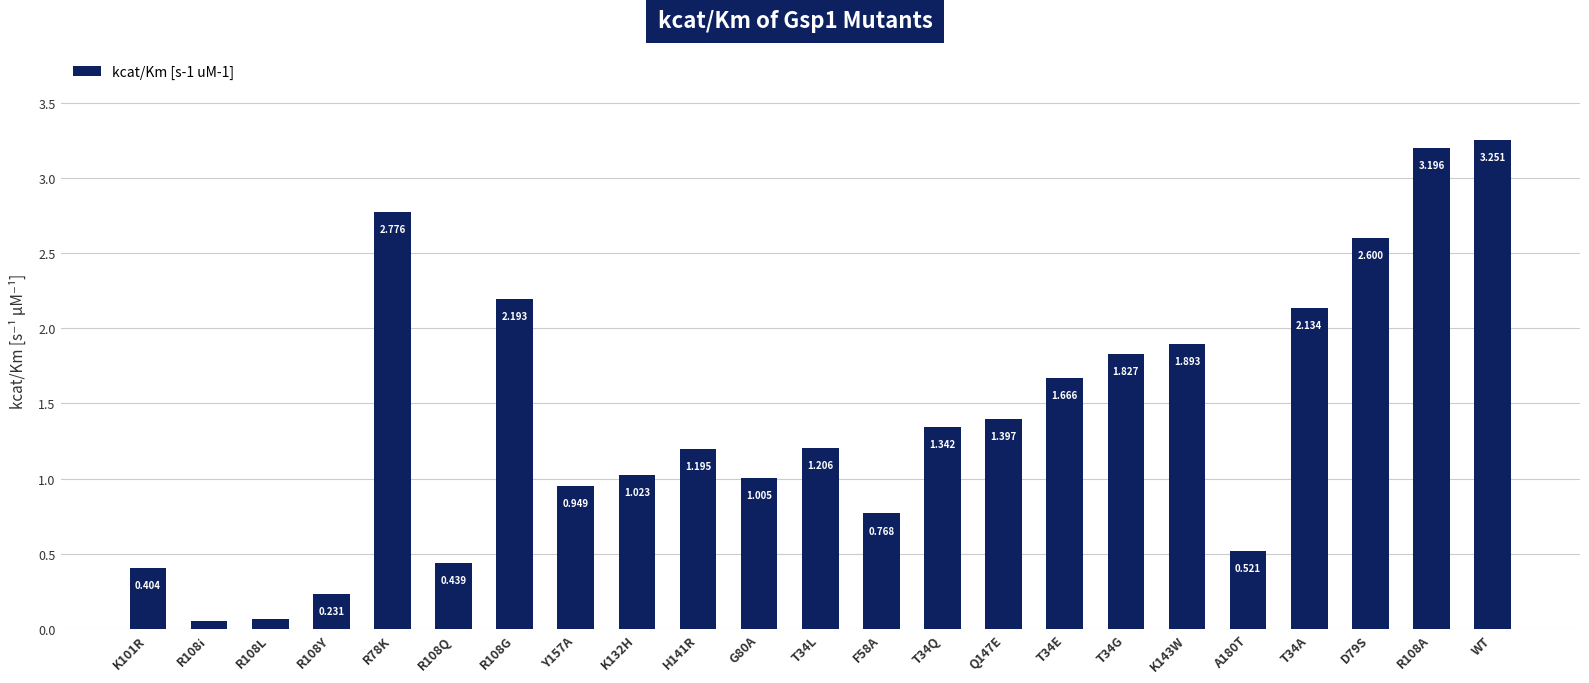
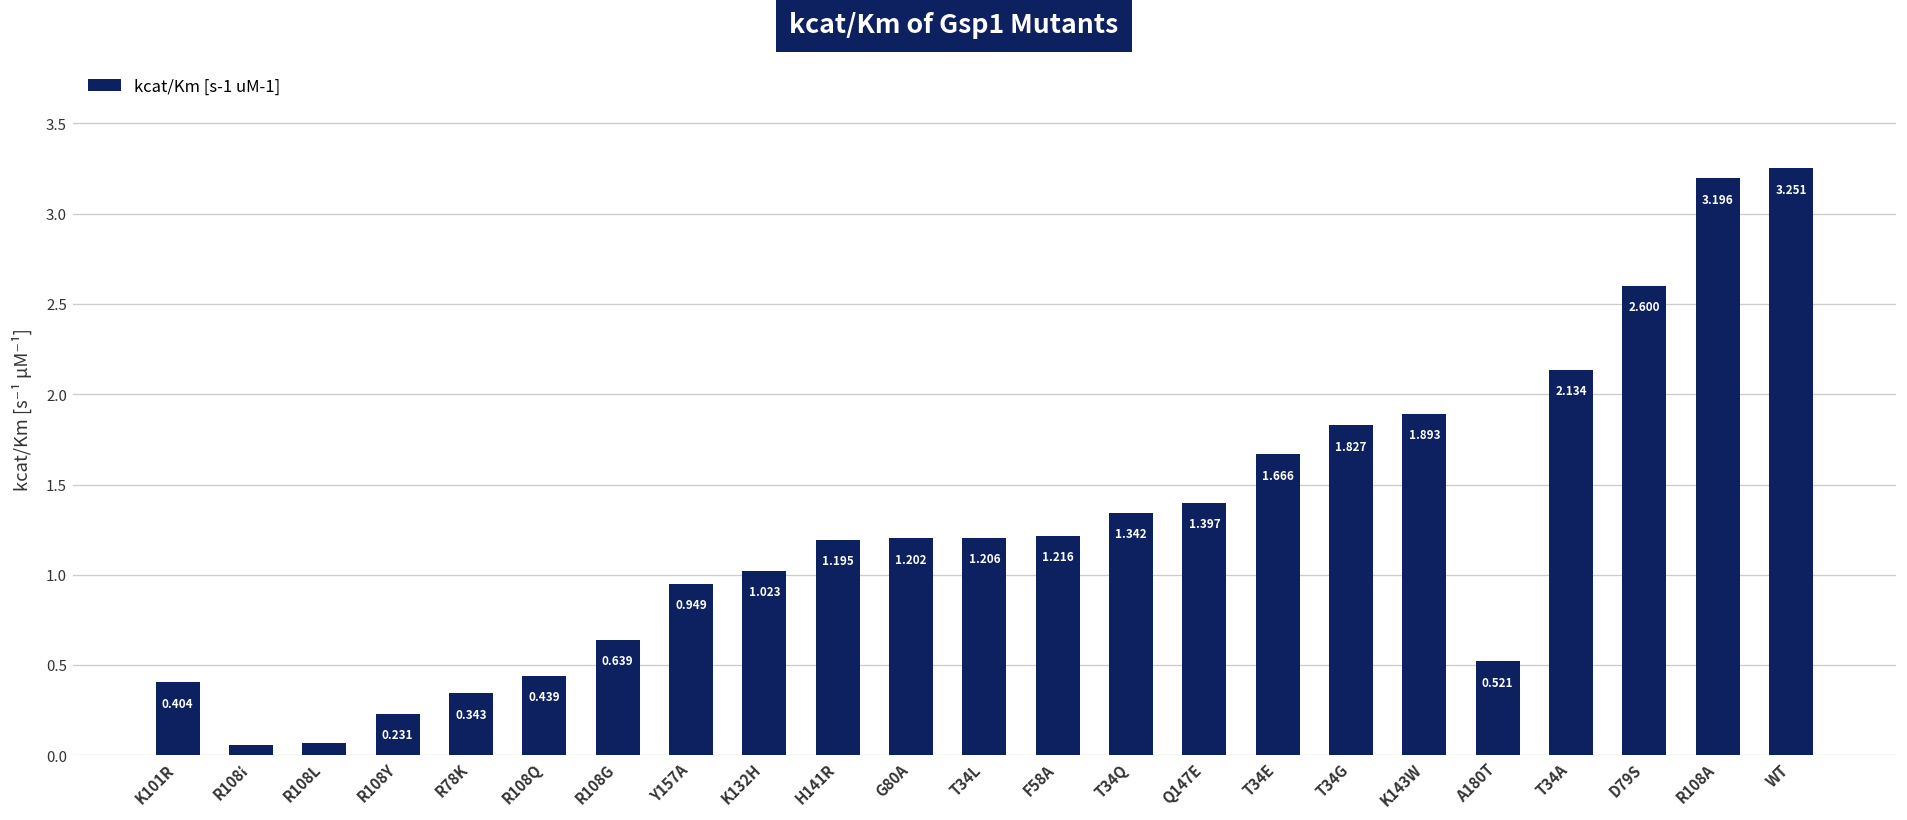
  {
    "K101R": 0.404,
    "R108Y": 0.231,
-   "R78K": 2.776,
+   "R78K": 0.343,
    "R108Q": 0.439,
-   "R108G": 2.193,
+   "R108G": 0.639,
    "Y157A": 0.949,
    "K132H": 1.023,
    "H141R": 1.195,
-   "G80A": 1.005,
+   "G80A": 1.202,
    "T34L": 1.206,
-   "F58A": 0.768,
+   "F58A": 1.216,
    "T34Q": 1.342,
    "Q147E": 1.397,
    "T34E": 1.666,
    "T34G": 1.827,
    "K143W": 1.893,
    "A180T": 0.521,
    "T34A": 2.134,
    "D79S": 2.600,
    "R108A": 3.196,
    "WT": 3.251
  }
